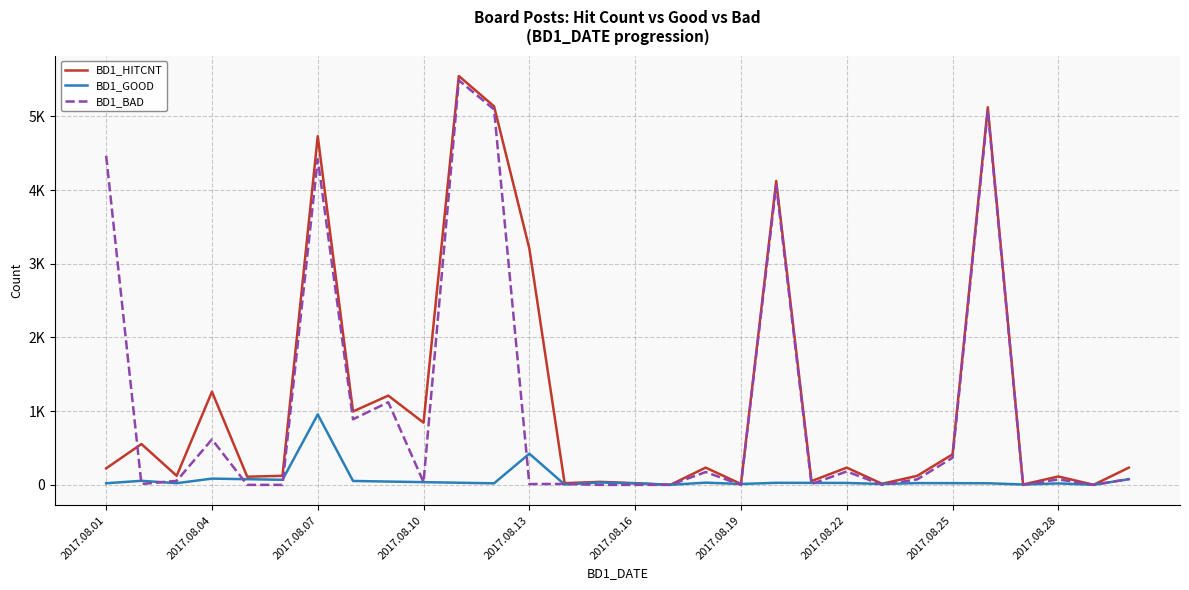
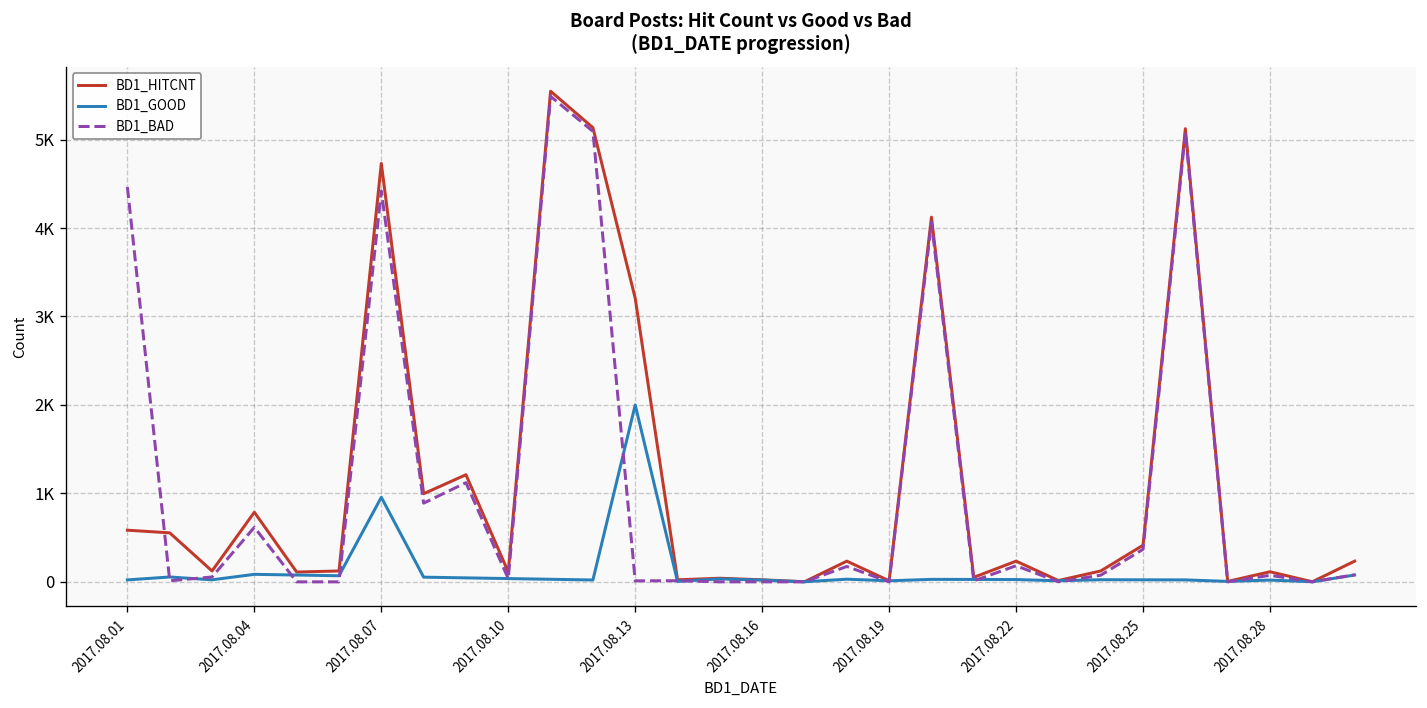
  {
    "BD1_HITCNT": {
-     "2017.08.01": 200,
-     "2017.08.04": 1300,
+     "2017.08.01": 600,
+     "2017.08.04": 800,
      "2017.08.07": 4700,
-     "2017.08.10": 800,
+     "2017.08.10": 100,
      "2017.08.13": 3200,
      "2017.08.22": 200,
      "2017.08.25": 400,
      "2017.08.28": 100
    },
    "BD1_GOOD": {
      "2017.08.01": 0,
      "2017.08.04": 100,
      "2017.08.07": 1000,
-     "2017.08.13": 400,
+     "2017.08.13": 2000,
      "2017.08.22": 0,
      "2017.08.25": 0,
      "2017.08.28": 0
    },
    "BD1_BAD": {
      "2017.08.01": 4500,
      "2017.08.04": 600,
      "2017.08.07": 4400,
      "2017.08.13": 0,
      "2017.08.22": 200,
      "2017.08.25": 400,
      "2017.08.28": 100
    }
  }
